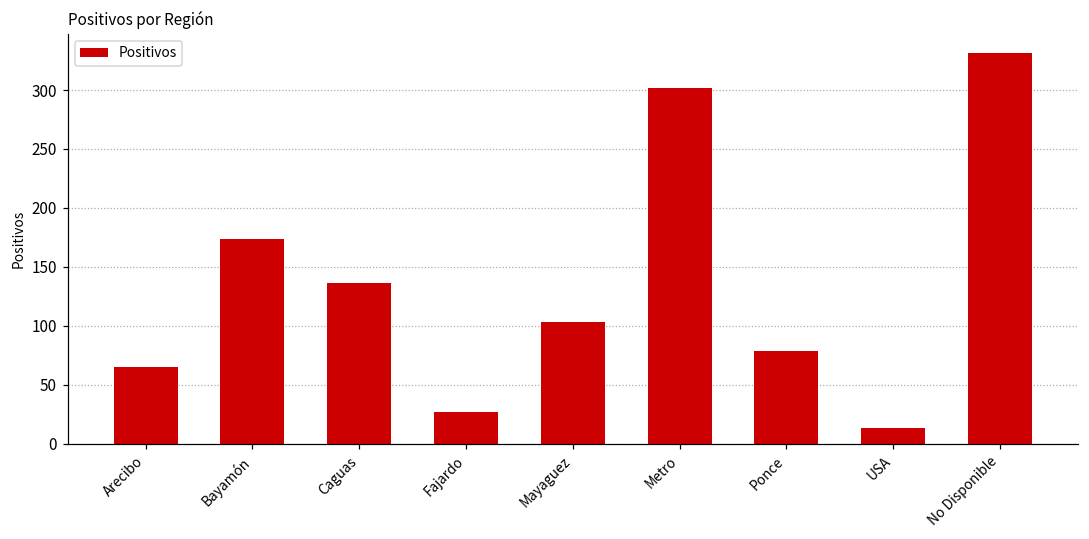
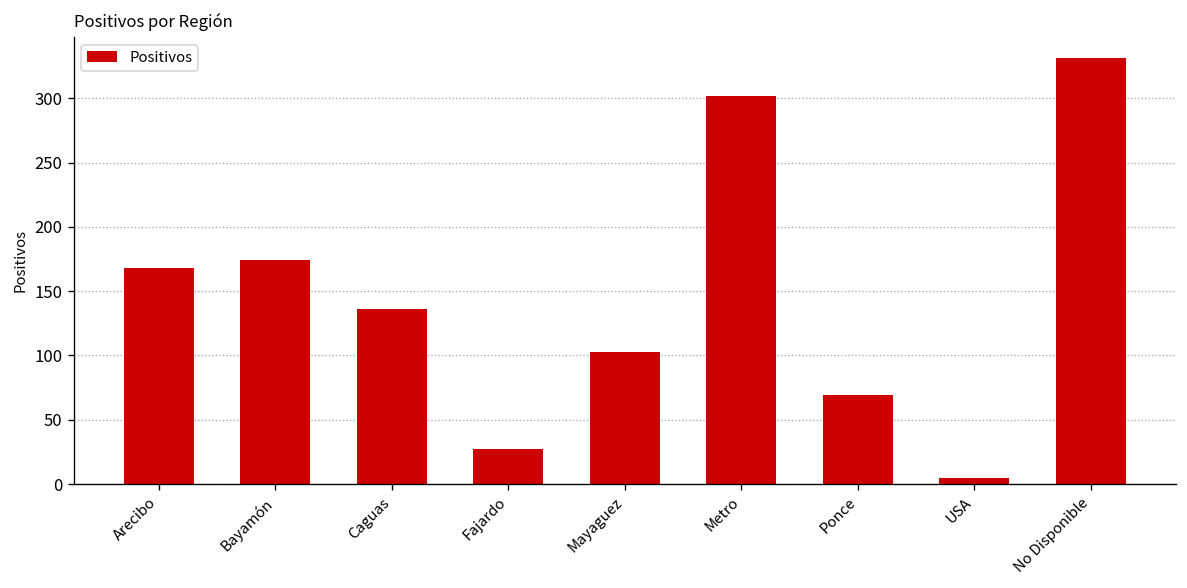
  {
-   "Arecibo": 65,
+   "Arecibo": 168,
    "Bayamón": 174,
    "Caguas": 136,
    "Fajardo": 27,
    "Mayaguez": 103,
    "Metro": 302,
-   "Ponce": 79,
-   "USA": 13,
+   "Ponce": 69,
+   "USA": 5,
    "No Disponible": 331
  }
